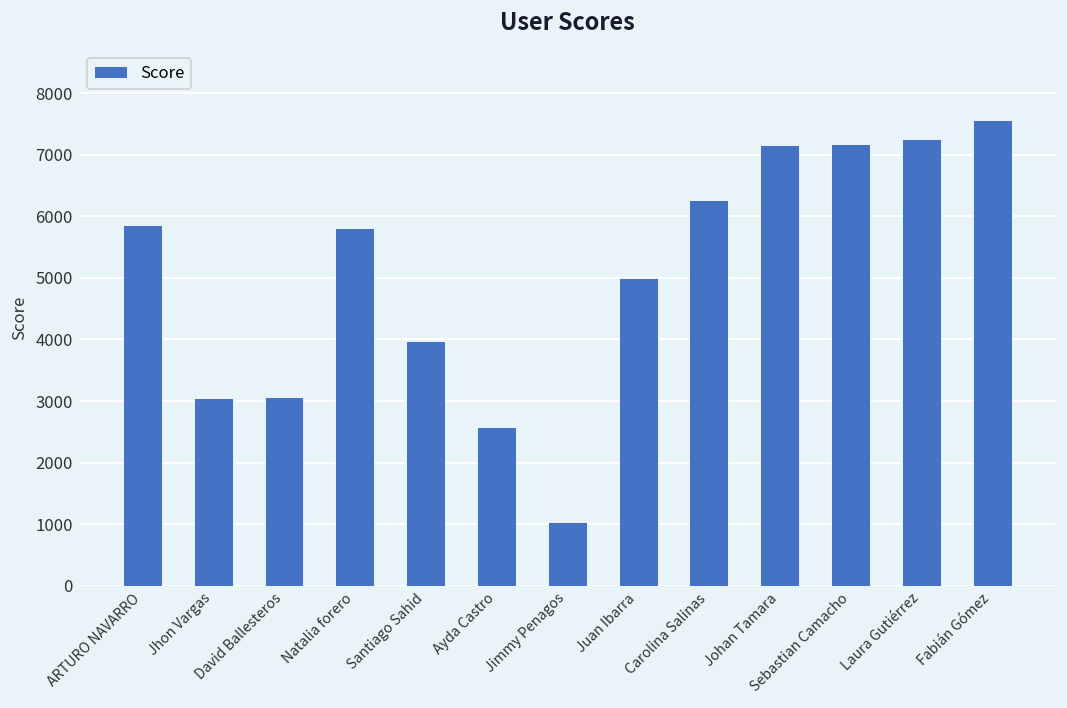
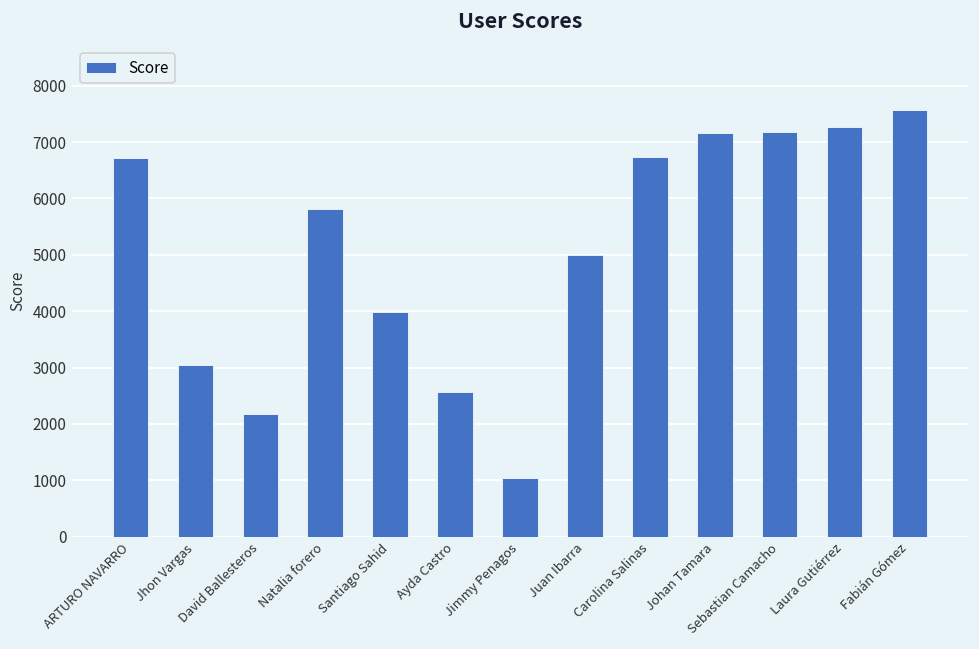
  {
-   "ARTURO NAVARRO": 5900,
+   "ARTURO NAVARRO": 6700,
    "Jhon Vargas": 3100,
-   "David Ballesteros": 3100,
+   "David Ballesteros": 2200,
    "Natalia forero": 5800,
    "Santiago Sahid": 4000,
    "Ayda Castro": 2600,
    "Jimmy Penagos": 1000,
    "Juan Ibarra": 5000,
-   "Carolina Salinas": 6300,
+   "Carolina Salinas": 6700,
    "Johan Tamara": 7200,
    "Sebastian Camacho": 7200,
    "Laura Gutiérrez": 7300,
    "Fabián Gómez": 7600
  }
